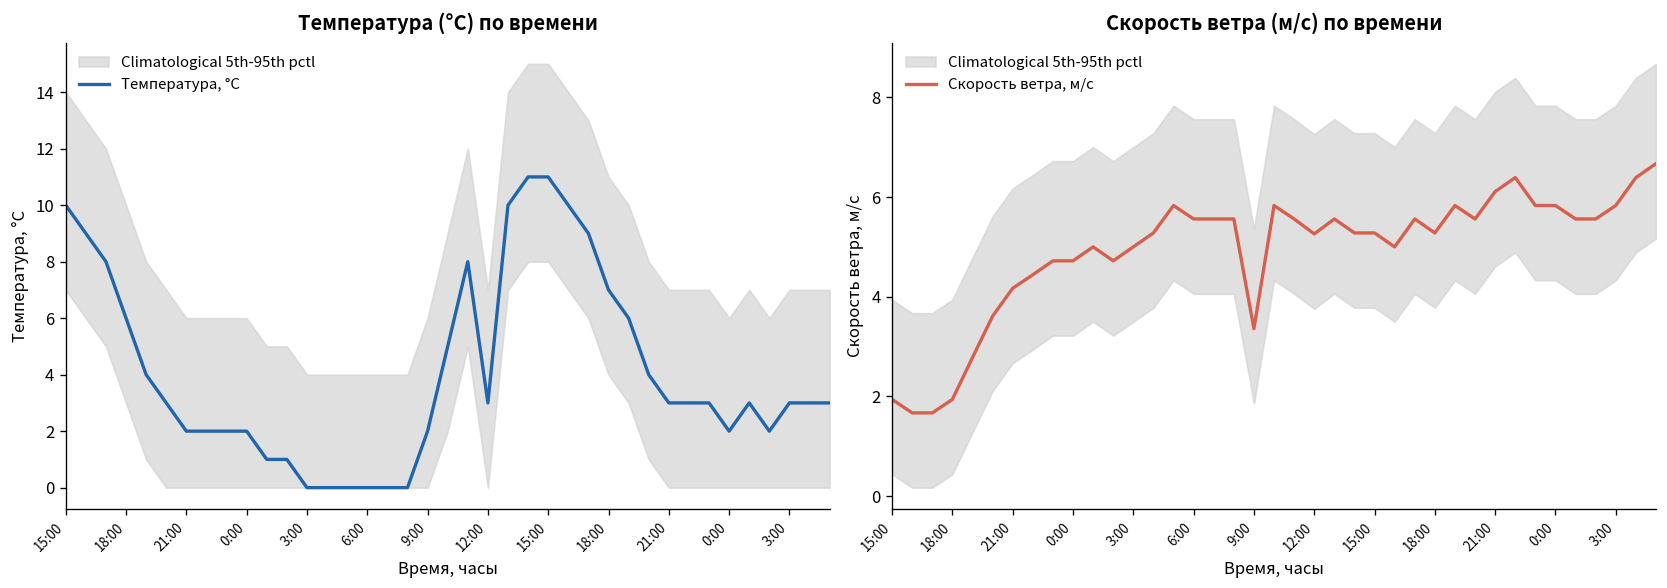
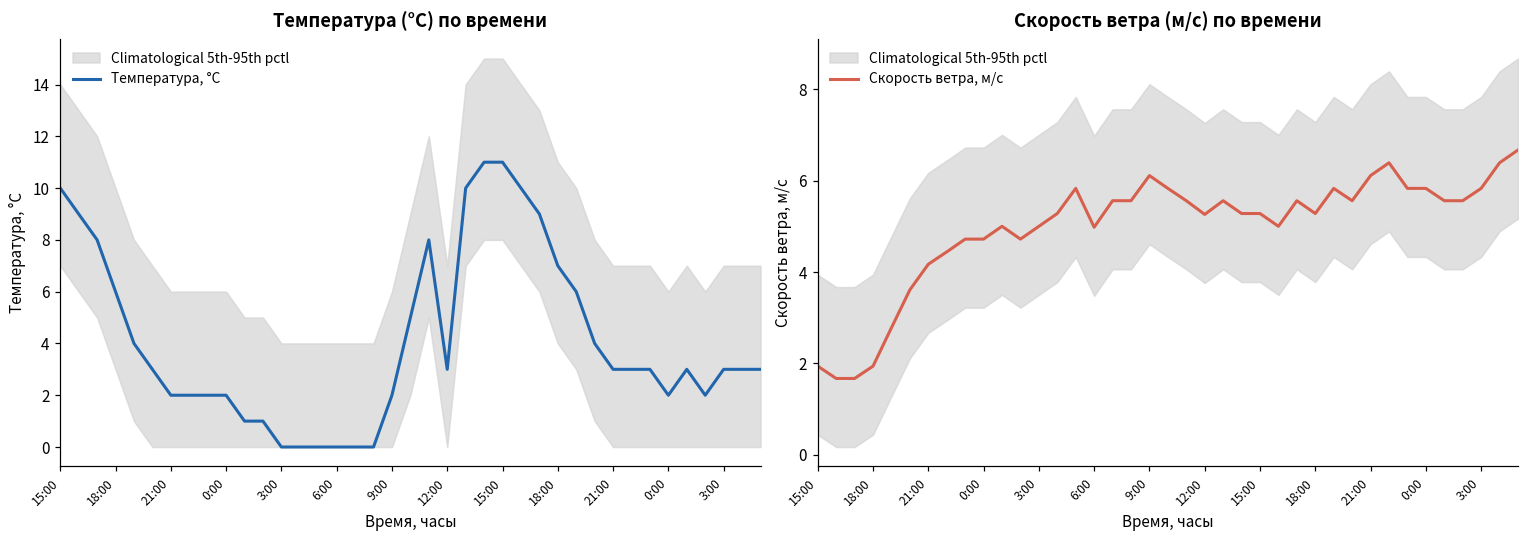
  {
    "Температура (°C) по времени": {
      "Температура, °C": {
        "6:00": 0.0,
        "9:00": 2.0,
        "12:00": 3.0
      },
      "Climatological 5th-95th pctl": {
        "6:00": 4.0,
        "9:00": 6.0,
        "12:00": 7.0
      }
    },
    "Скорость ветра (м/c) по времени": {
      "Скорость ветра, м/c": {
-       "6:00": 5.6,
-       "9:00": 3.4,
+       "6:00": 5.0,
+       "9:00": 6.1,
        "12:00": 5.3
      }
    }
  }
